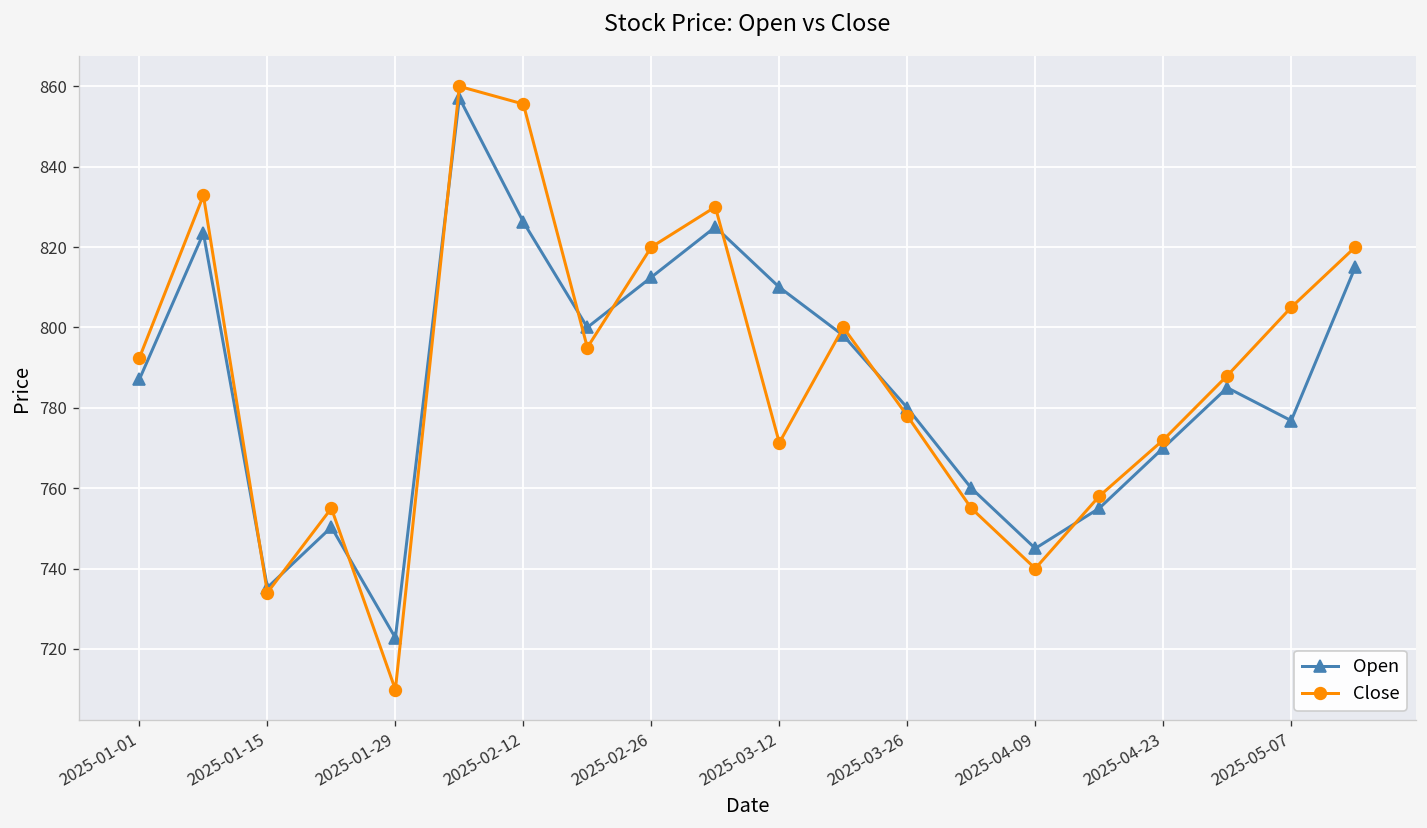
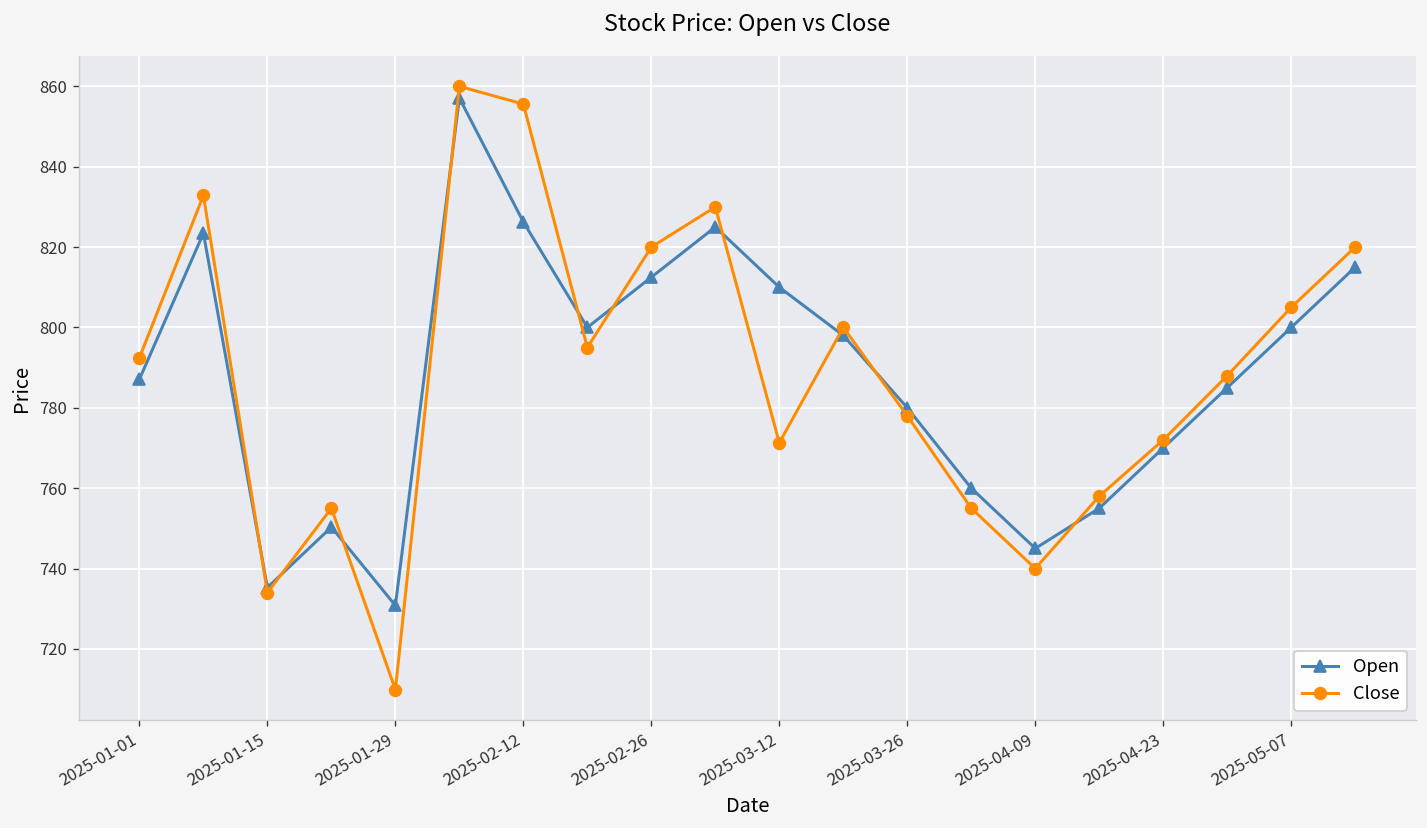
  {
    "Open": {
      "2025-01-01": 787,
      "2025-01-15": 735,
-     "2025-01-29": 723,
+     "2025-01-29": 731,
      "2025-02-12": 826,
      "2025-02-26": 813,
      "2025-03-12": 810,
      "2025-03-26": 780,
      "2025-04-09": 745,
      "2025-04-23": 770,
-     "2025-05-07": 777
+     "2025-05-07": 800
    },
    "Close": {
      "2025-01-01": 792,
      "2025-01-15": 734,
      "2025-01-29": 710,
      "2025-02-12": 856,
      "2025-02-26": 820,
      "2025-03-12": 771,
      "2025-03-26": 778,
      "2025-04-09": 740,
      "2025-04-23": 772,
      "2025-05-07": 805
    }
  }
